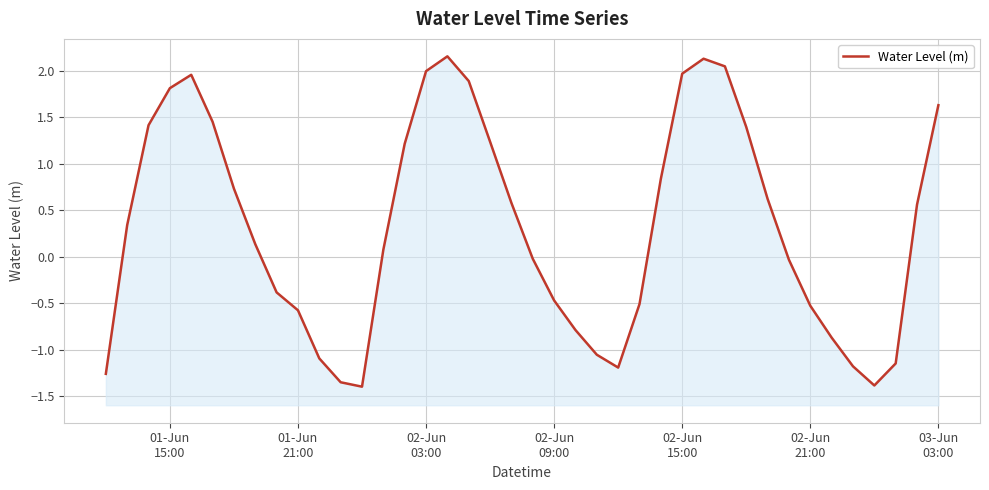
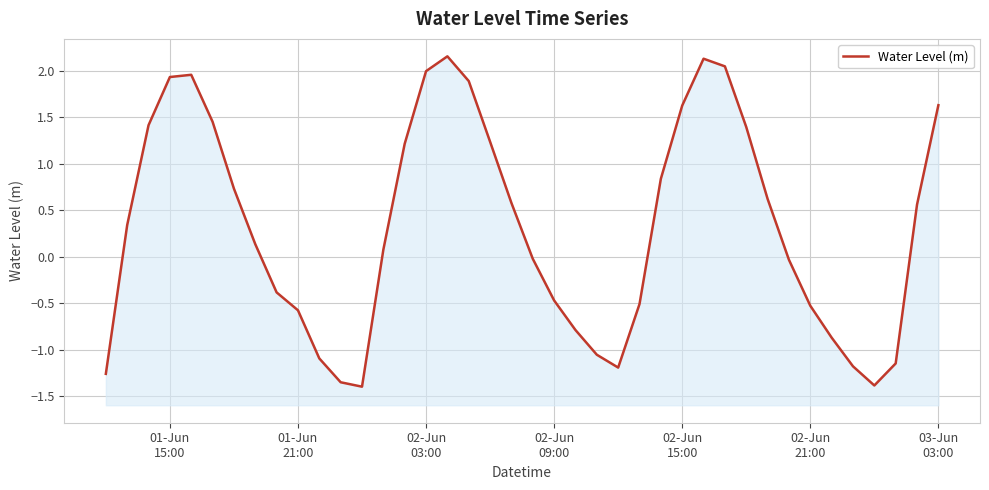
  {
-   "01-Jun 15:00": 1.8,
+   "01-Jun 15:00": 1.9,
    "01-Jun 21:00": -0.6,
    "02-Jun 03:00": 2.0,
    "02-Jun 09:00": -0.5,
-   "02-Jun 15:00": 2.0,
+   "02-Jun 15:00": 1.6,
    "02-Jun 21:00": -0.5,
    "03-Jun 03:00": 1.6
  }
